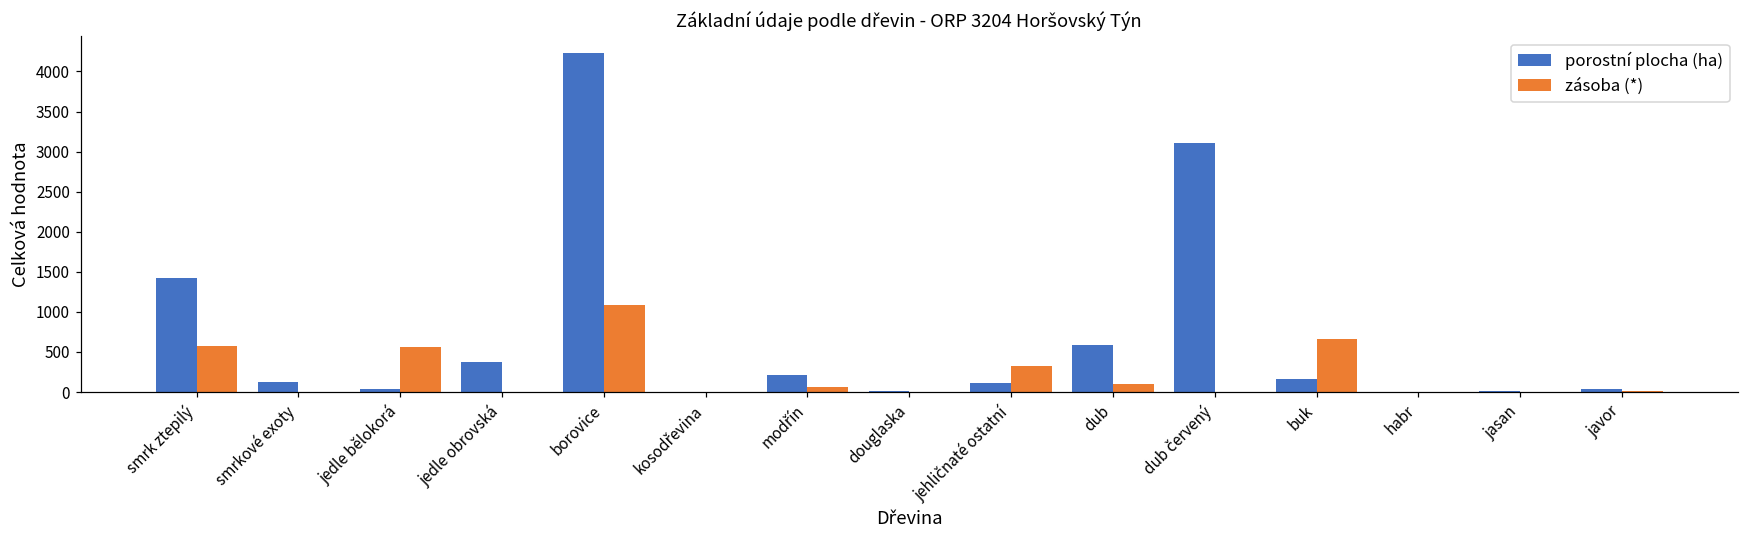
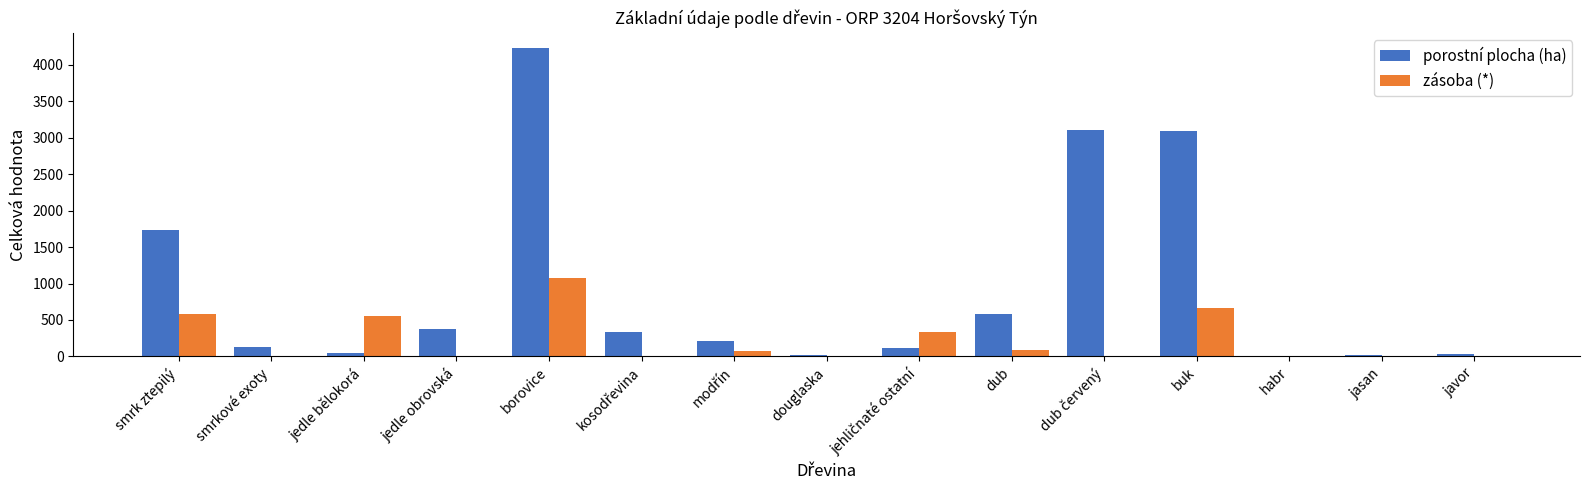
  {
    "porostní plocha (ha)": {
-     "smrk ztepilý": 1400,
+     "smrk ztepilý": 1700,
      "smrkové exoty": 100,
      "jedle bělokorá": 0,
      "jedle obrovská": 400,
      "borovice": 4200,
-     "kosodřevina": 0,
+     "kosodřevina": 300,
      "modřín": 200,
      "jehličnaté ostatní": 100,
      "dub": 600,
      "dub červený": 3100,
-     "buk": 200,
+     "buk": 3100,
      "javor": 0
    },
    "zásoba (*)": {
      "smrk ztepilý": 600,
      "jedle bělokorá": 600,
      "borovice": 1100,
      "kosodřevina": 0,
      "modřín": 100,
      "jehličnaté ostatní": 300,
      "dub": 100,
      "buk": 700
    }
  }
